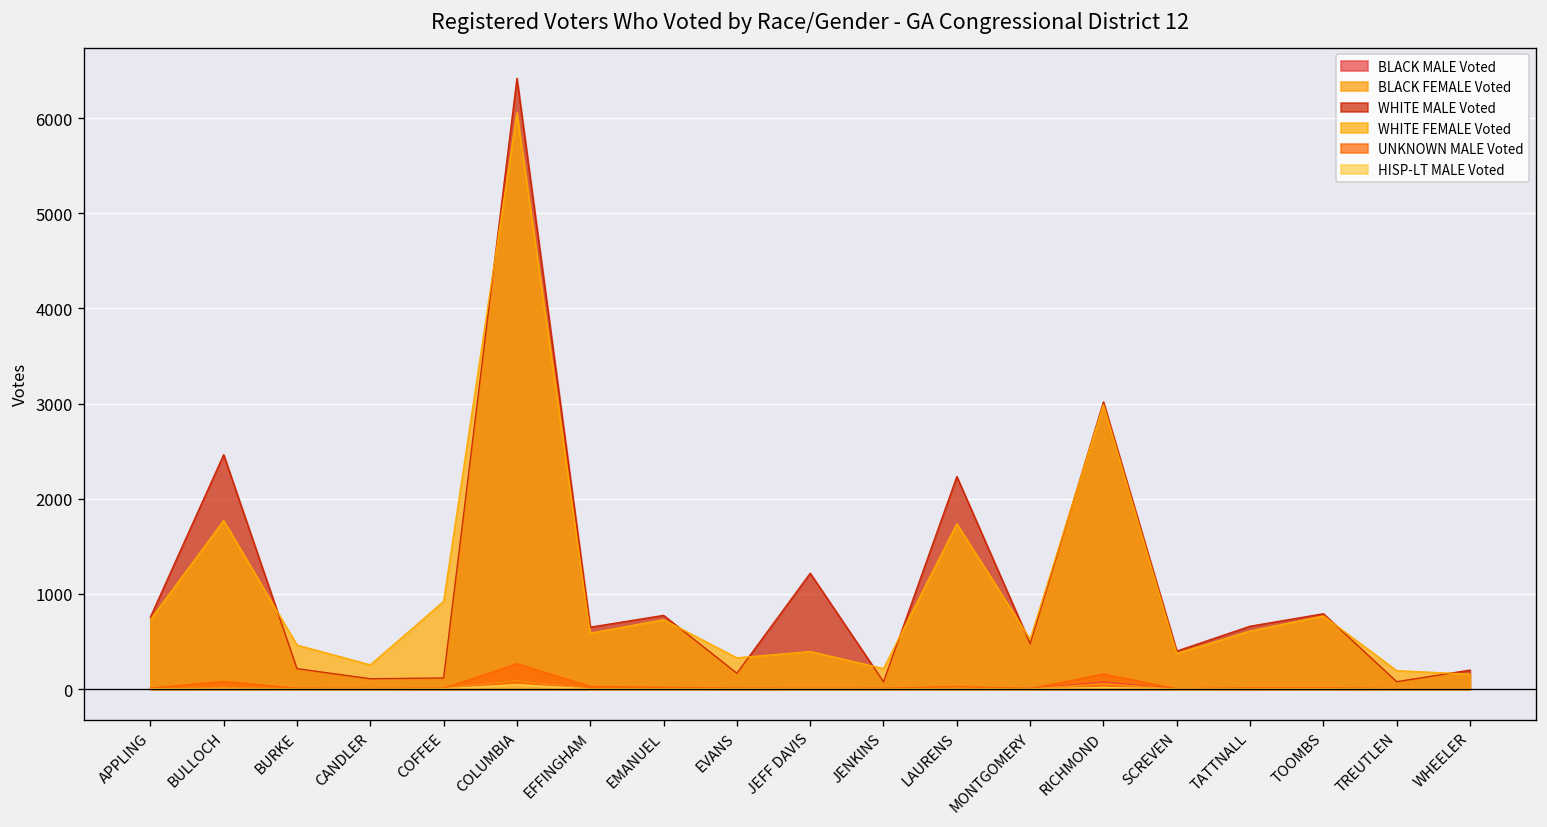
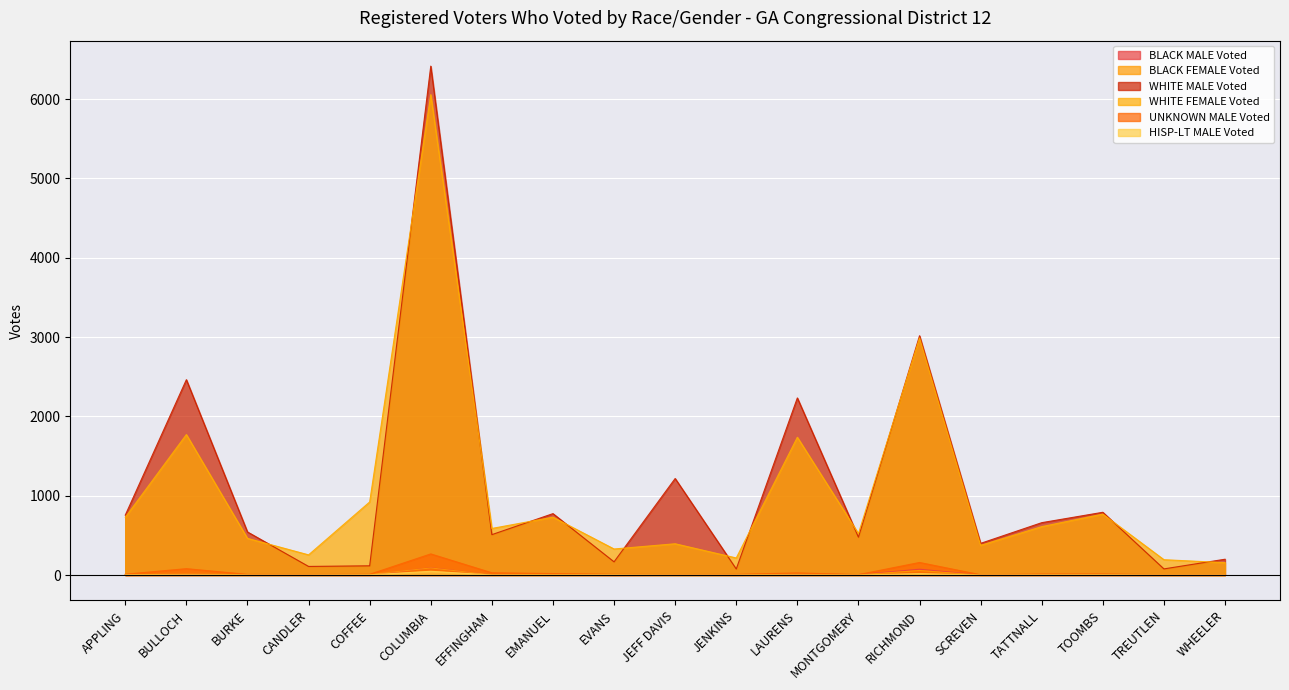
  {
    "WHITE MALE Voted": {
      "BULLOCH": 2500,
-     "BURKE": 200,
+     "BURKE": 500,
      "CANDLER": 100,
      "COFFEE": 100,
      "COLUMBIA": 6400,
-     "EFFINGHAM": 700,
+     "EFFINGHAM": 500,
      "EMANUEL": 800,
      "EVANS": 200,
      "JEFF DAVIS": 1200,
      "JENKINS": 100,
      "LAURENS": 2200,
      "MONTGOMERY": 500,
      "TATTNALL": 700,
      "TREUTLEN": 100,
      "WHEELER": 200
    },
    "HISP-LT MALE Voted": {
      "COLUMBIA": 0,
      "RICHMOND": 0
    }
  }
